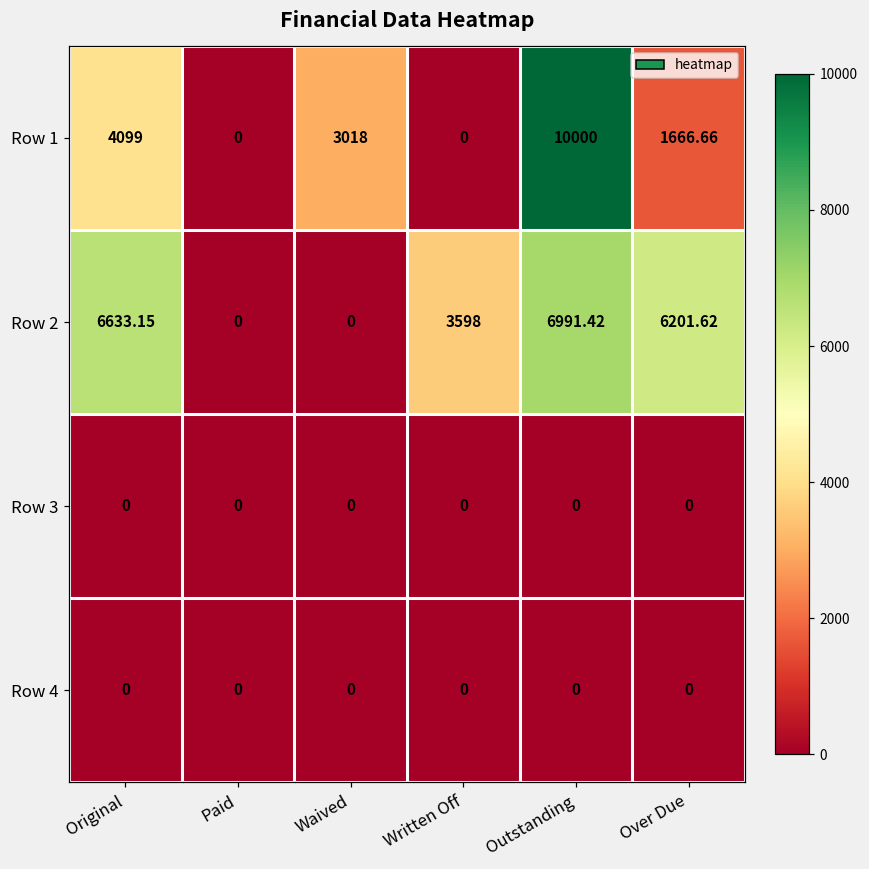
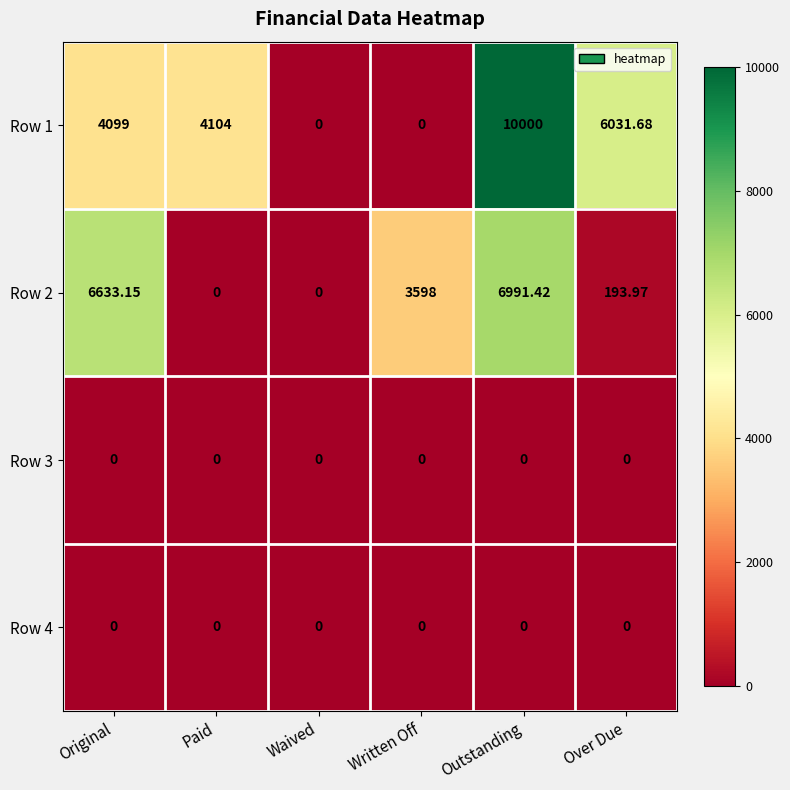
  {
    "Row 1": {
      "Original": 4099,
-     "Paid": 0,
-     "Waived": 3018,
+     "Paid": 4104,
+     "Waived": 0,
      "Written Off": 0,
      "Outstanding": 10000,
-     "Over Due": 1666.66
+     "Over Due": 6031.68
    },
    "Row 2": {
      "Original": 6633.15,
      "Paid": 0,
      "Waived": 0,
      "Written Off": 3598,
      "Outstanding": 6991.42,
-     "Over Due": 6201.62
+     "Over Due": 193.97
    },
    "Row 3": {
      "Original": 0,
      "Paid": 0,
      "Waived": 0,
      "Written Off": 0,
      "Outstanding": 0,
      "Over Due": 0
    },
    "Row 4": {
      "Original": 0,
      "Paid": 0,
      "Waived": 0,
      "Written Off": 0,
      "Outstanding": 0,
      "Over Due": 0
    }
  }
